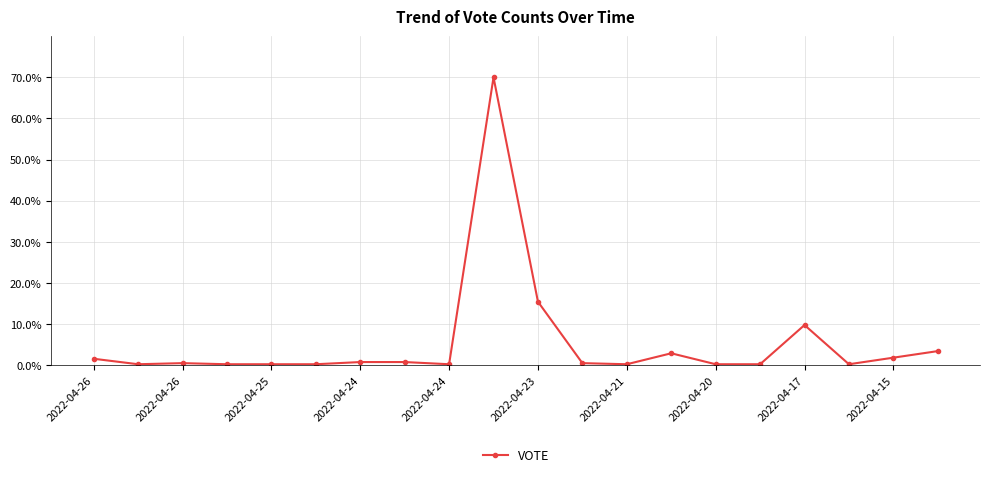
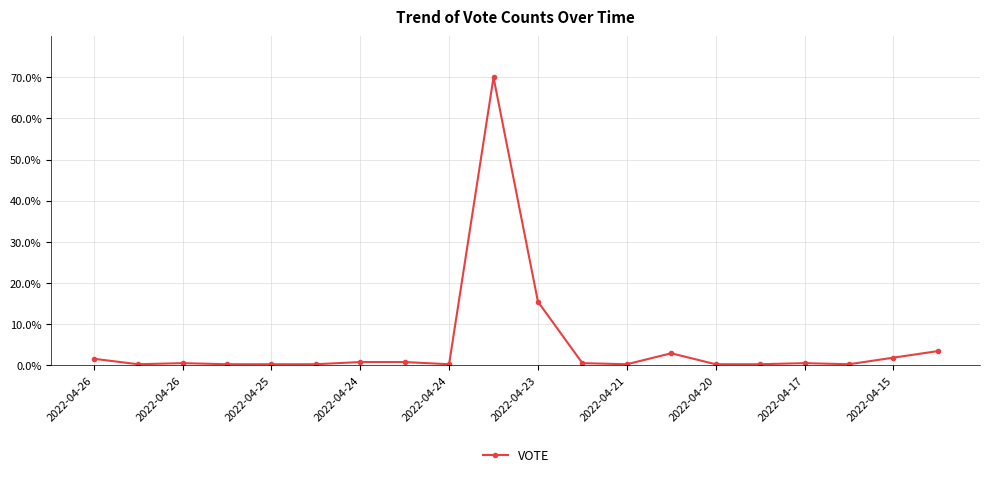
  {
    "2022-04-23": "15%",
    "2022-04-21": "0%",
-   "2022-04-17": "10%"
+   "2022-04-17": "1%"
  }
